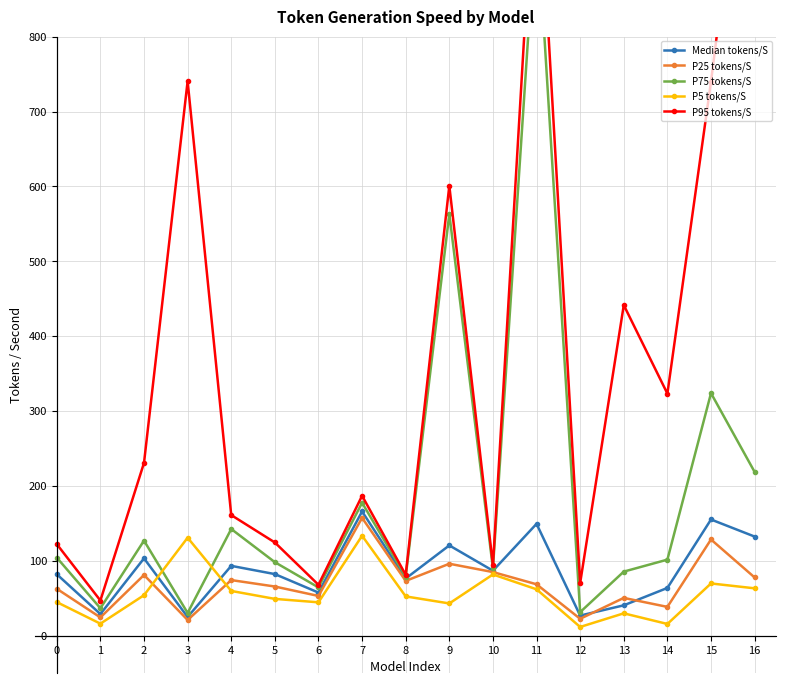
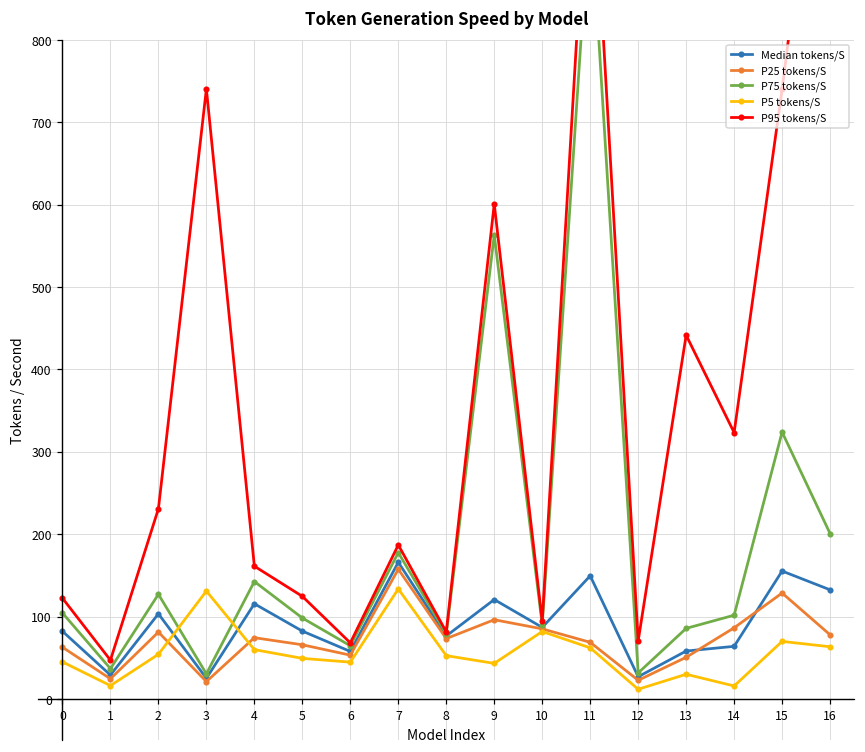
  {
    "Median tokens/S": {
      "0": 80,
      "1": 30,
      "2": 100,
      "3": 30,
-     "4": 90,
+     "4": 120,
      "5": 80,
      "6": 60,
      "7": 170,
      "9": 120,
      "11": 150,
      "12": 30,
-     "13": 40,
+     "13": 60,
      "14": 60,
      "15": 160,
      "16": 130
    },
    "P25 tokens/S": {
      "0": 60,
      "1": 20,
      "2": 80,
      "3": 20,
      "4": 70,
      "5": 70,
      "6": 50,
      "7": 160,
      "9": 100,
      "11": 70,
      "12": 20,
      "13": 50,
-     "14": 40,
+     "14": 90,
      "15": 130,
      "16": 80
    },
    "P75 tokens/S": {
      "0": 100,
      "1": 40,
      "2": 130,
      "3": 30,
      "4": 140,
      "5": 100,
      "6": 60,
      "7": 180,
      "9": 560,
      "12": 30,
      "13": 90,
      "14": 100,
      "15": 320,
-     "16": 220
+     "16": 200
    },
    "P5 tokens/S": {
      "0": 40,
      "1": 20,
      "2": 50,
      "3": 130,
      "4": 60,
      "5": 50,
      "6": 40,
      "7": 130,
      "8": 50,
      "9": 40,
      "11": 60,
      "12": 10,
      "13": 30,
      "14": 20,
      "15": 70,
      "16": 60
    },
    "P95 tokens/S": {
      "0": 120,
      "1": 50,
      "2": 230,
      "3": 740,
      "4": 160,
      "5": 120,
      "6": 70,
      "7": 190,
      "9": 600,
      "10": 90,
      "12": 70,
      "13": 440,
      "14": 320
    }
  }
